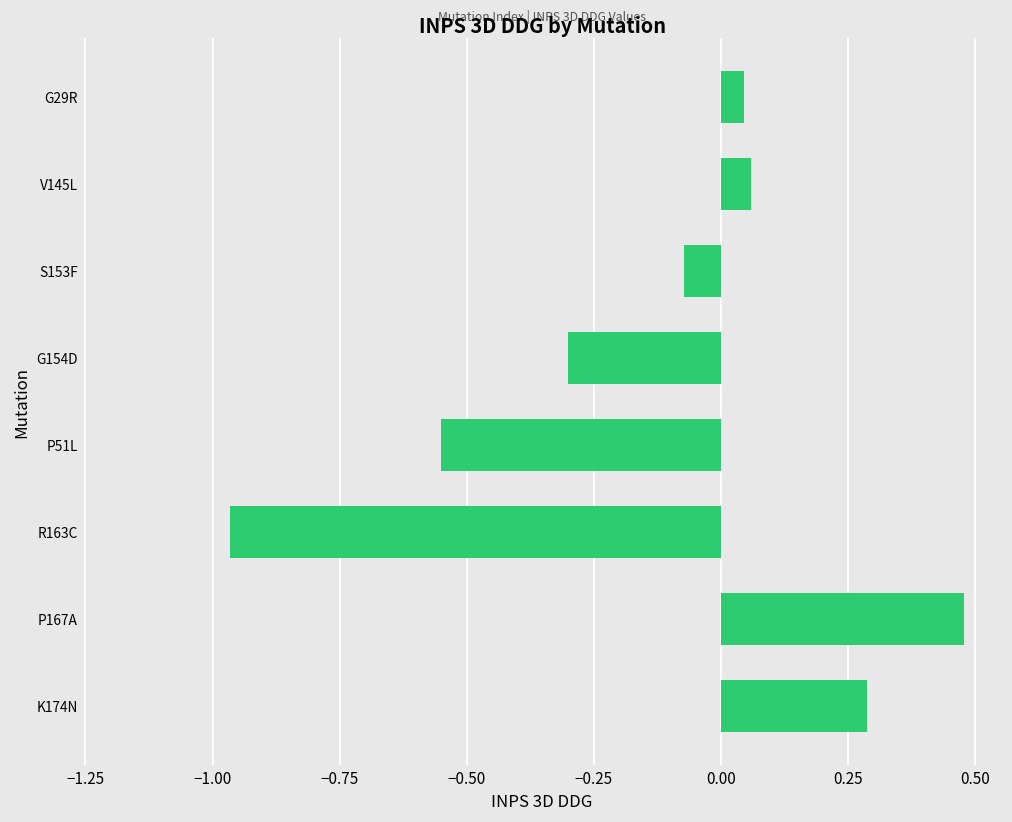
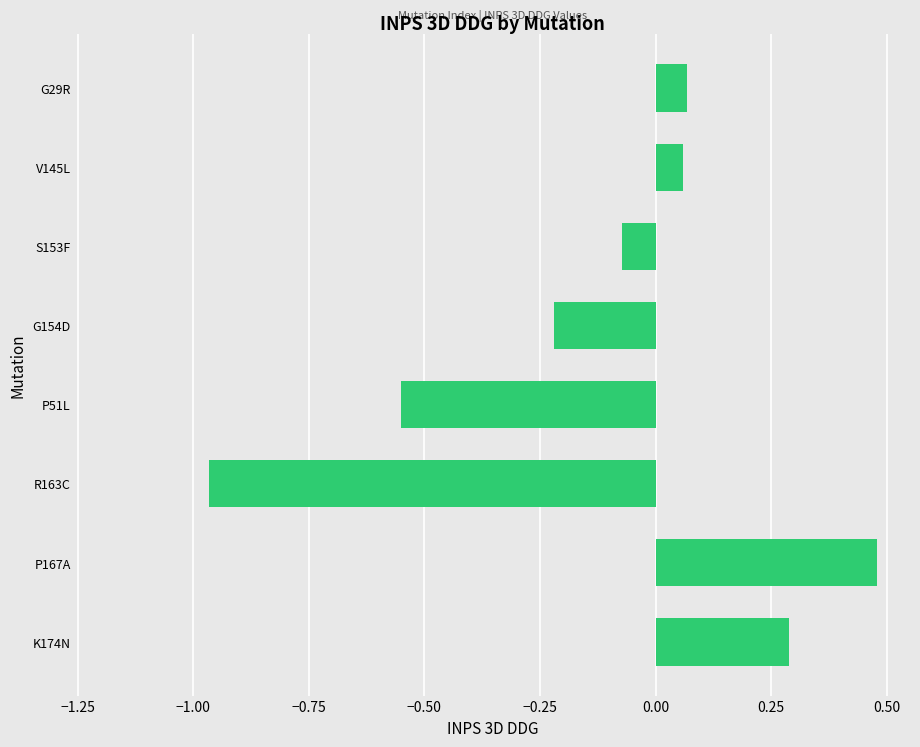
  {
-   "G29R": 0.05,
+   "G29R": 0.07,
    "V145L": 0.06,
    "S153F": -0.07,
-   "G154D": -0.30,
+   "G154D": -0.22,
    "P51L": -0.55,
    "R163C": -0.96,
    "P167A": 0.48,
    "K174N": 0.29
  }
